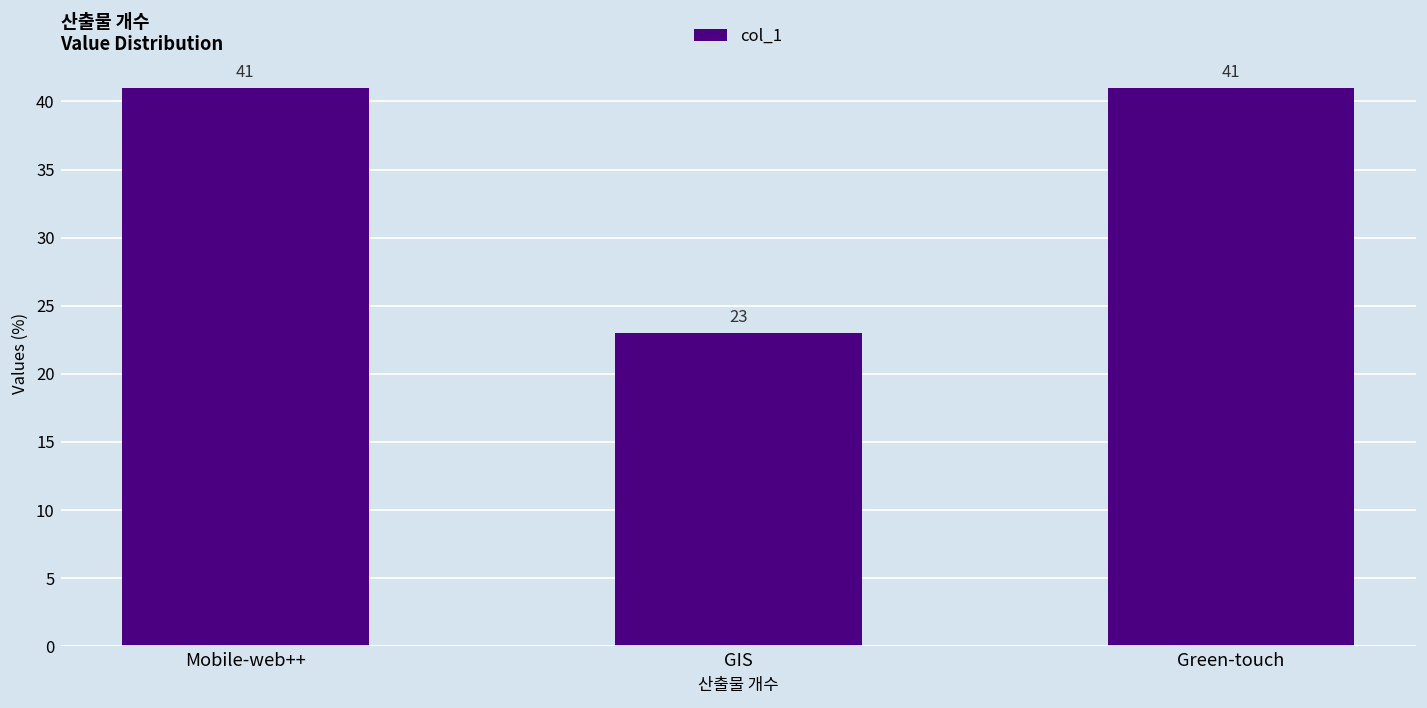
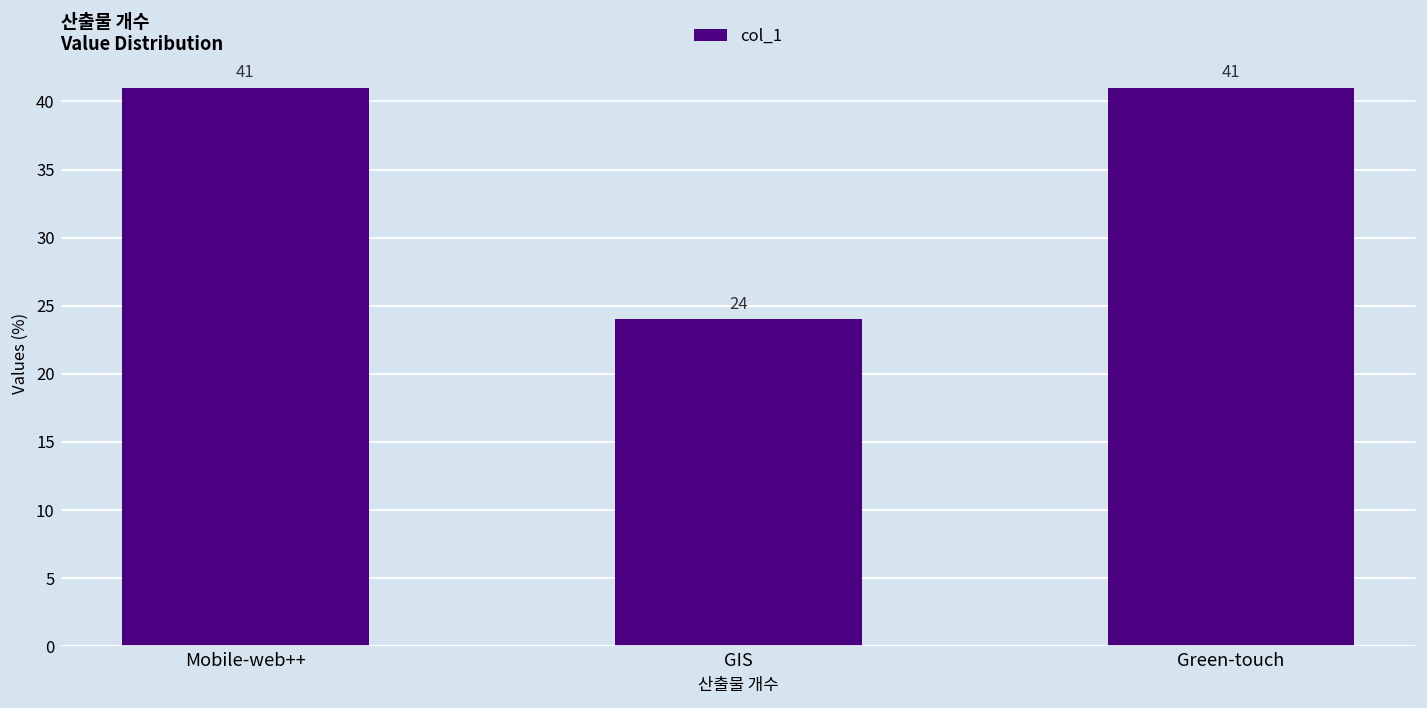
  {
    "Mobile-web++": 41,
-   "GIS": 23,
+   "GIS": 24,
    "Green-touch": 41
  }
